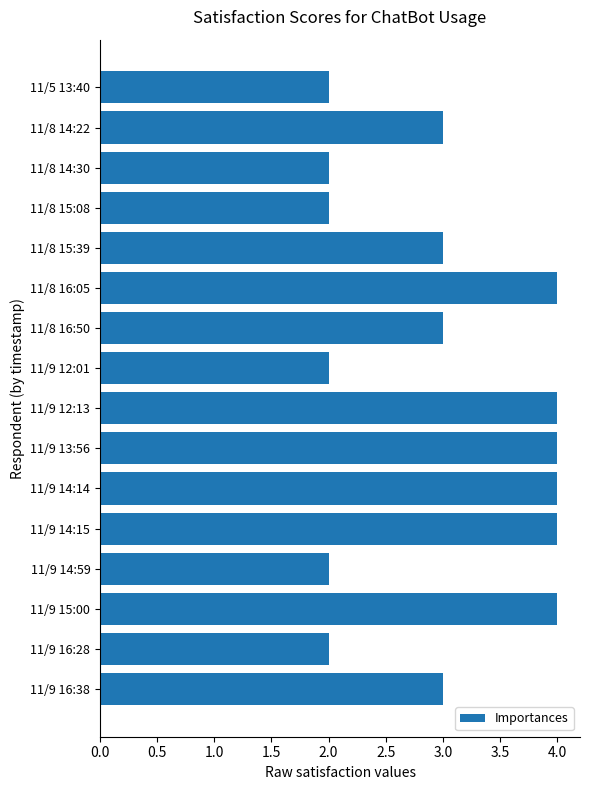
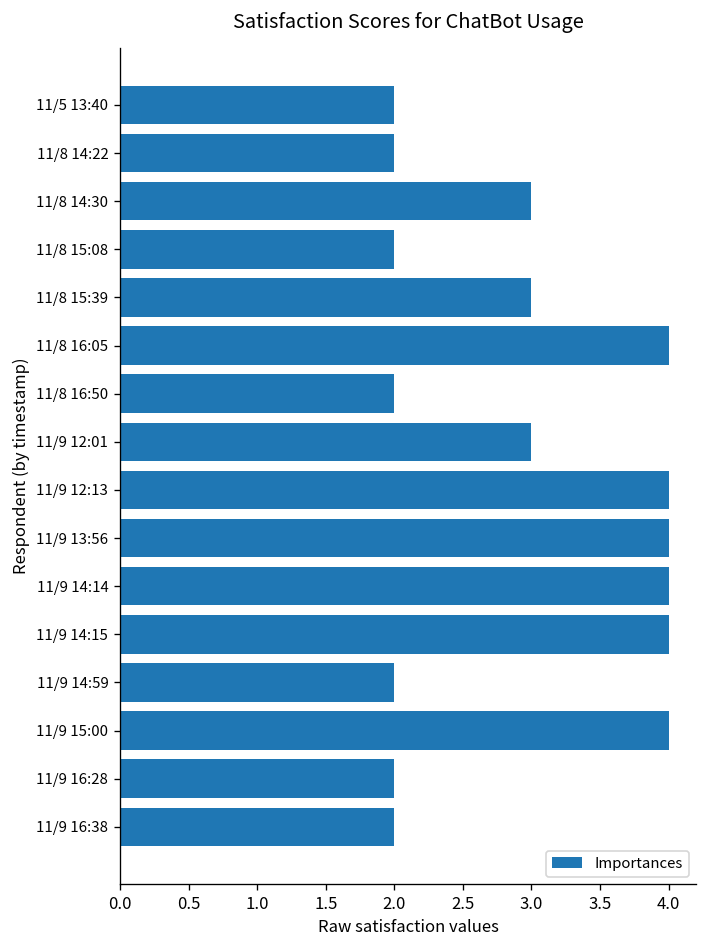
  {
    "11/5 13:40": 2,
-   "11/8 14:22": 3,
-   "11/8 14:30": 2,
+   "11/8 14:22": 2,
+   "11/8 14:30": 3,
    "11/8 15:08": 2,
    "11/8 15:39": 3,
    "11/8 16:05": 4,
-   "11/8 16:50": 3,
-   "11/9 12:01": 2,
+   "11/8 16:50": 2,
+   "11/9 12:01": 3,
    "11/9 12:13": 4,
    "11/9 13:56": 4,
    "11/9 14:14": 4,
    "11/9 14:15": 4,
    "11/9 14:59": 2,
    "11/9 15:00": 4,
    "11/9 16:28": 2,
-   "11/9 16:38": 3
+   "11/9 16:38": 2
  }
